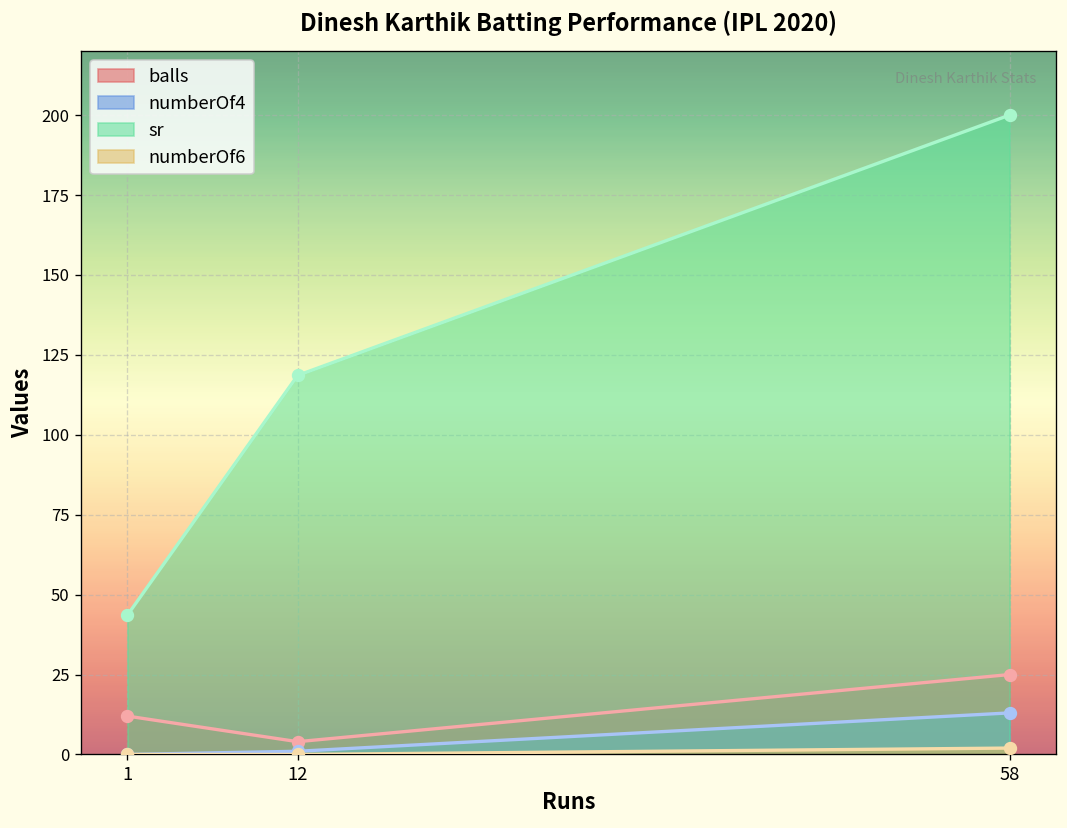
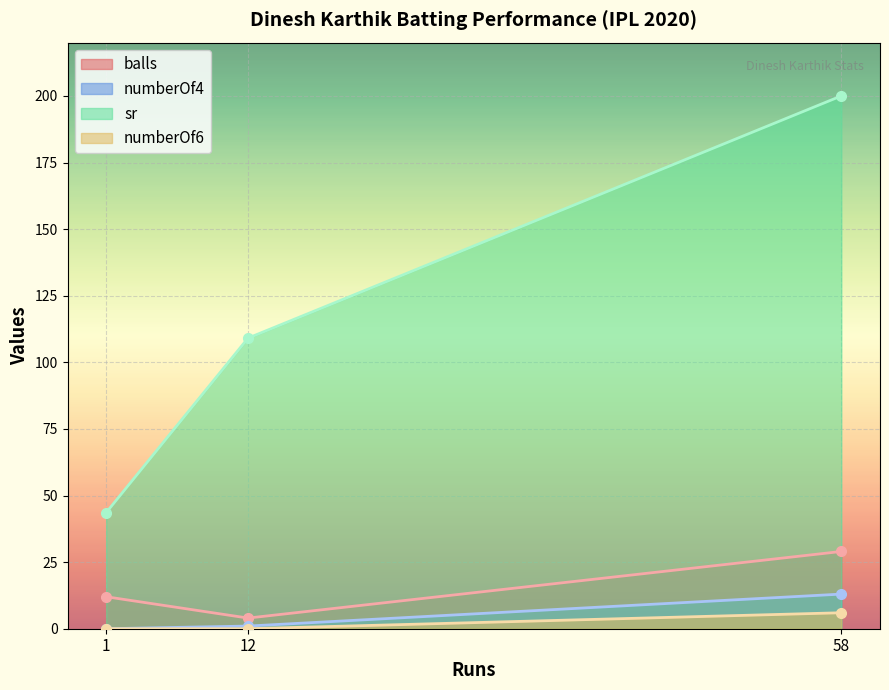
  {
    "balls": {
      "1": 12,
      "12": 4,
-     "58": 25
+     "58": 29
    },
    "numberOf4": {
      "12": 1,
      "58": 13
    },
    "sr": {
      "1": 44,
-     "12": 119,
+     "12": 109,
      "58": 200
    },
    "numberOf6": {
      "12": 0,
-     "58": 2
+     "58": 6
    }
  }
